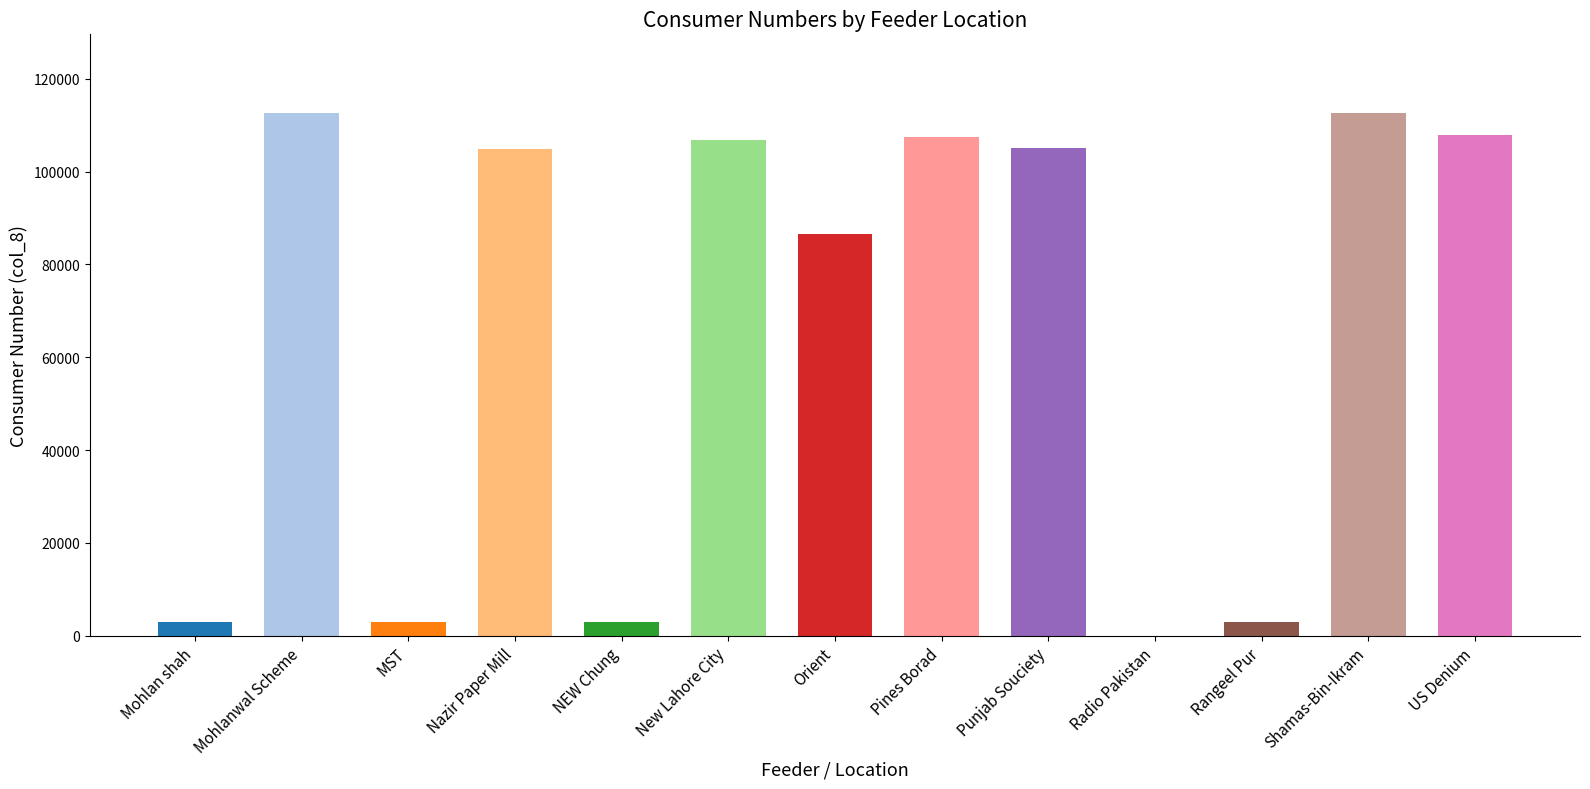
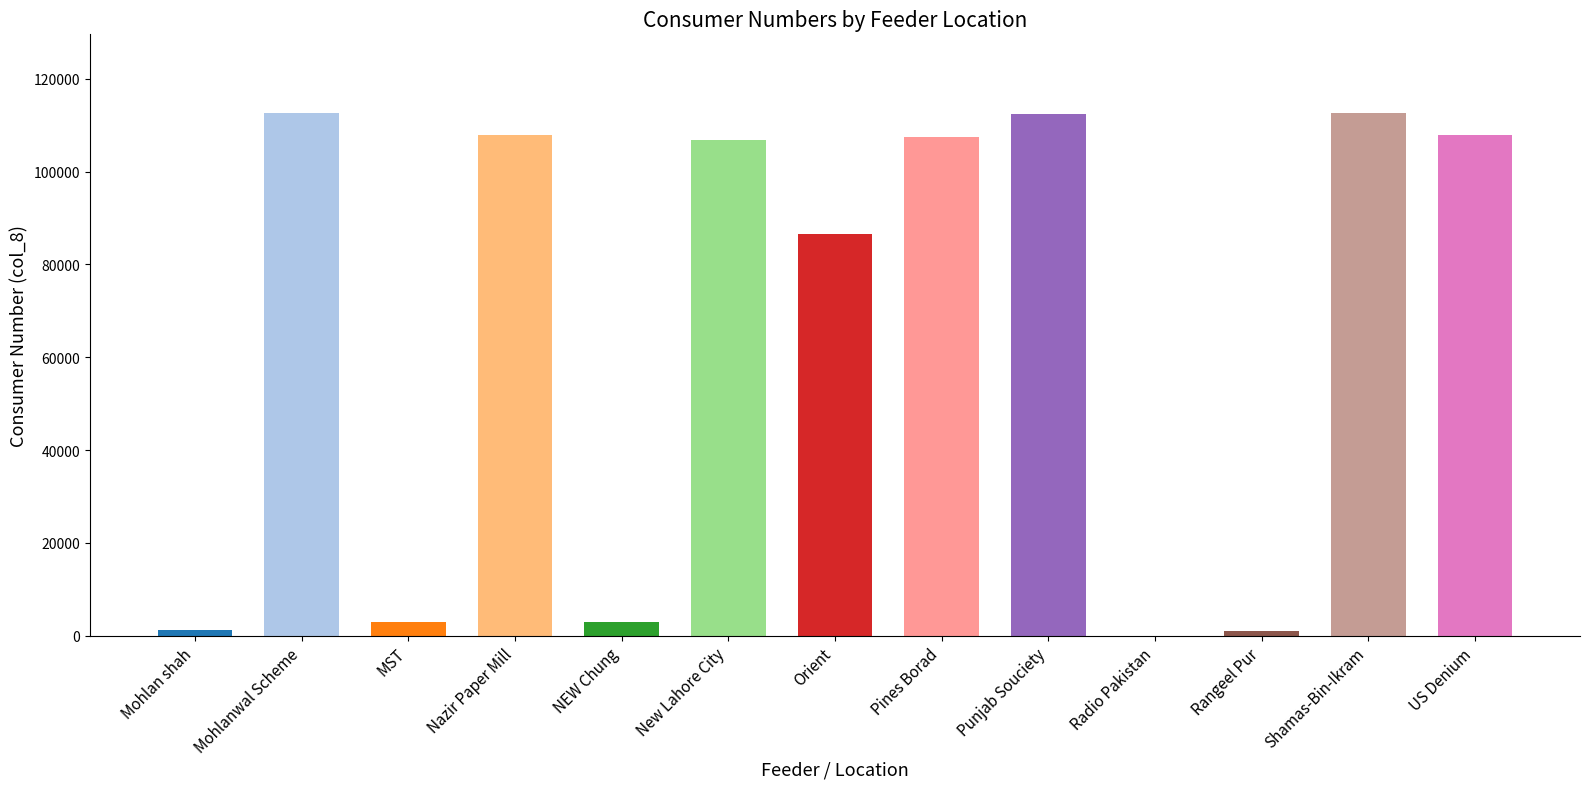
  {
-   "Mohlan shah": 3000,
+   "Mohlan shah": 1000,
    "Mohlanwal Scheme": 113000,
    "MST": 3000,
-   "Nazir Paper Mill": 105000,
+   "Nazir Paper Mill": 108000,
    "NEW Chung": 3000,
    "New Lahore City": 107000,
    "Orient": 86000,
    "Pines Borad": 107000,
-   "Punjab Souciety": 105000,
+   "Punjab Souciety": 112000,
    "Radio Pakistan": 0,
-   "Rangeel Pur": 3000,
+   "Rangeel Pur": 1000,
    "Shamas-Bin-Ikram": 113000,
    "US Denium": 108000
  }
